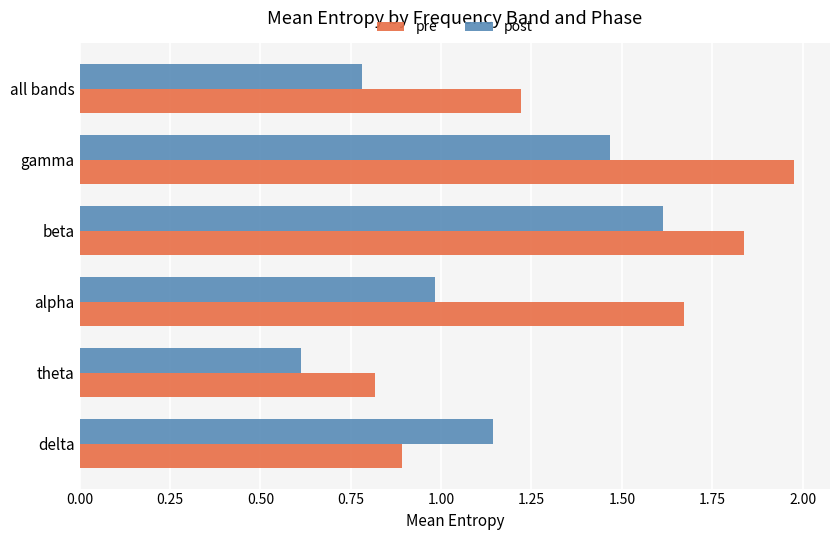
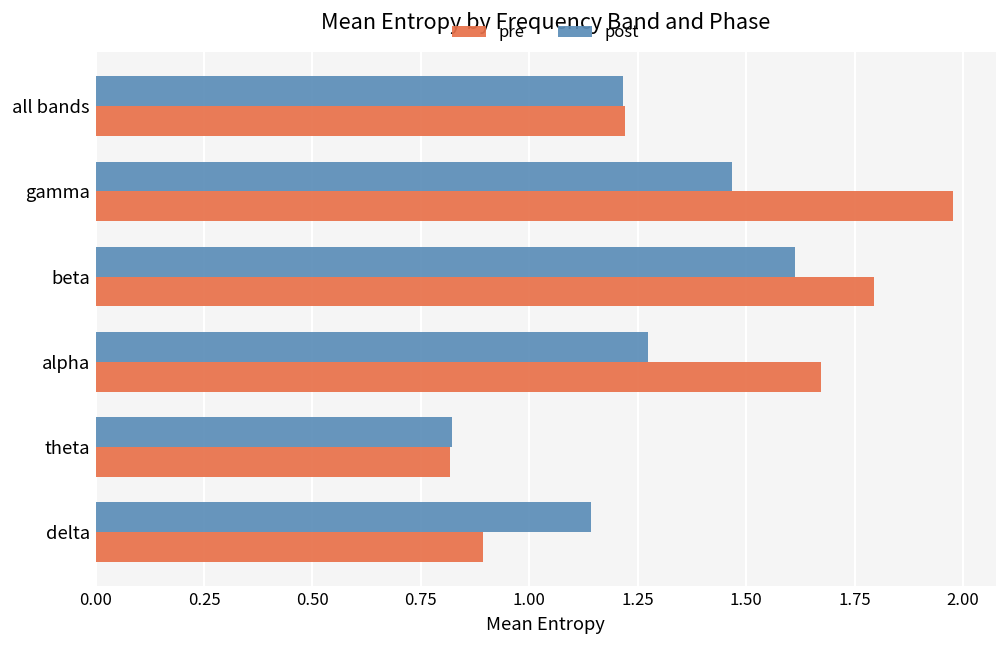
  {
    "pre": {
      "all bands": 1.22,
      "gamma": 1.98,
-     "beta": 1.84,
+     "beta": 1.80,
      "alpha": 1.67,
      "theta": 0.82,
      "delta": 0.89
    },
    "post": {
-     "all bands": 0.78,
+     "all bands": 1.22,
      "gamma": 1.47,
      "beta": 1.61,
-     "alpha": 0.98,
-     "theta": 0.61,
+     "alpha": 1.27,
+     "theta": 0.82,
      "delta": 1.14
    }
  }
